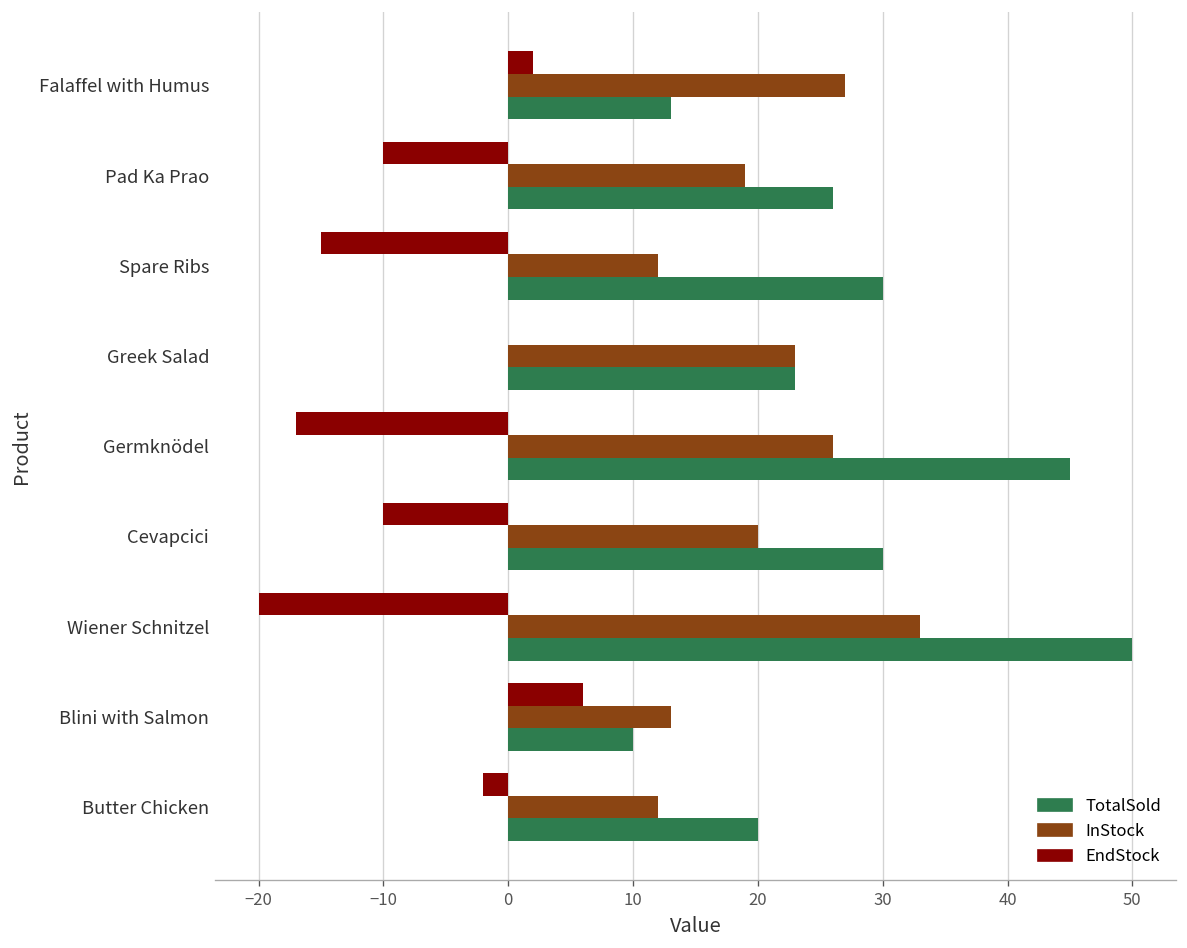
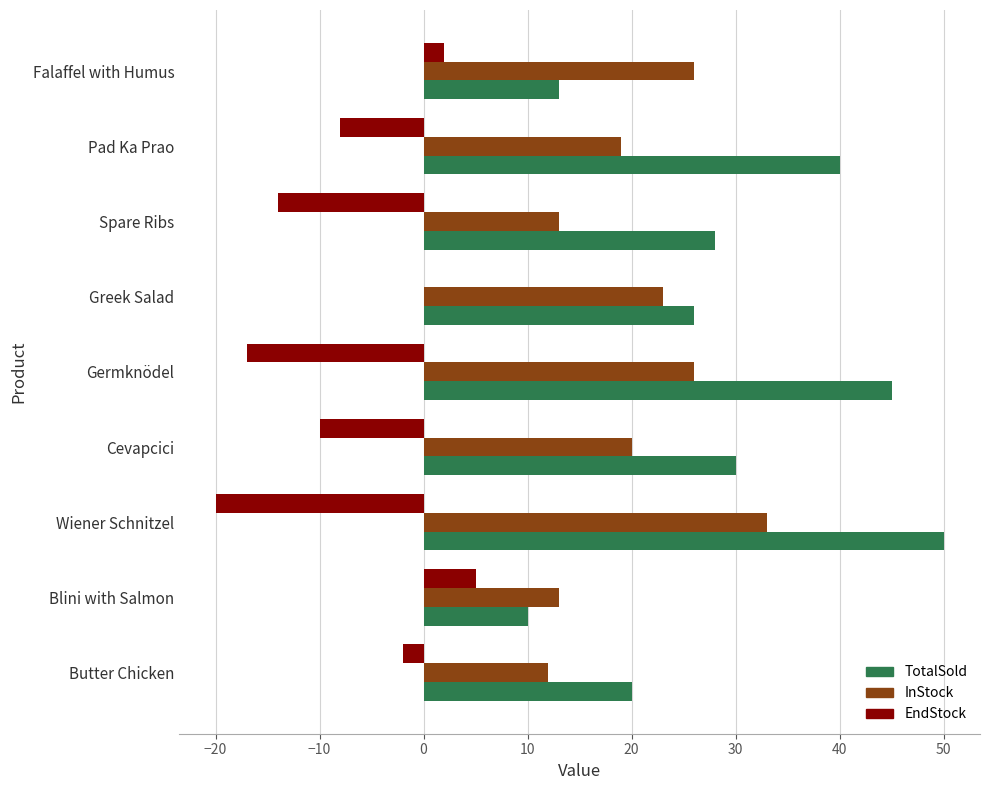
  {
    "TotalSold": {
      "Falaffel with Humus": 13,
-     "Pad Ka Prao": 26,
-     "Spare Ribs": 30,
-     "Greek Salad": 23,
+     "Pad Ka Prao": 40,
+     "Spare Ribs": 28,
+     "Greek Salad": 26,
      "Germknödel": 45,
      "Cevapcici": 30,
      "Wiener Schnitzel": 50,
      "Blini with Salmon": 10,
      "Butter Chicken": 20
    },
    "InStock": {
-     "Falaffel with Humus": 27,
+     "Falaffel with Humus": 26,
      "Pad Ka Prao": 19,
-     "Spare Ribs": 12,
+     "Spare Ribs": 13,
      "Greek Salad": 23,
      "Germknödel": 26,
      "Cevapcici": 20,
      "Wiener Schnitzel": 33,
      "Blini with Salmon": 13,
      "Butter Chicken": 12
    },
    "EndStock": {
      "Falaffel with Humus": 2,
-     "Pad Ka Prao": -10,
-     "Spare Ribs": -15,
+     "Pad Ka Prao": -8,
+     "Spare Ribs": -14,
      "Greek Salad": 0,
      "Germknödel": -17,
      "Cevapcici": -10,
      "Wiener Schnitzel": -20,
-     "Blini with Salmon": 6,
+     "Blini with Salmon": 5,
      "Butter Chicken": -2
    }
  }
